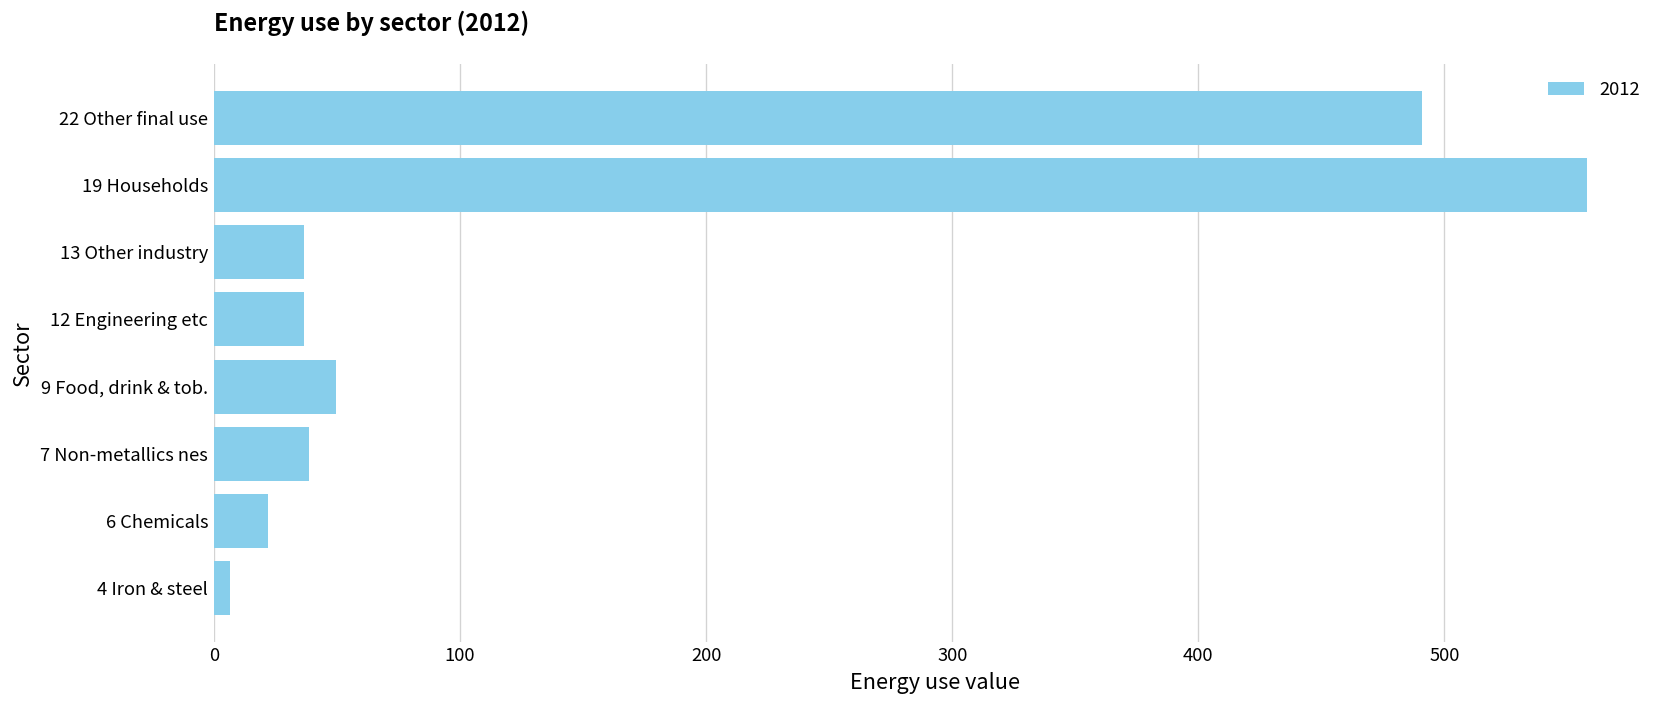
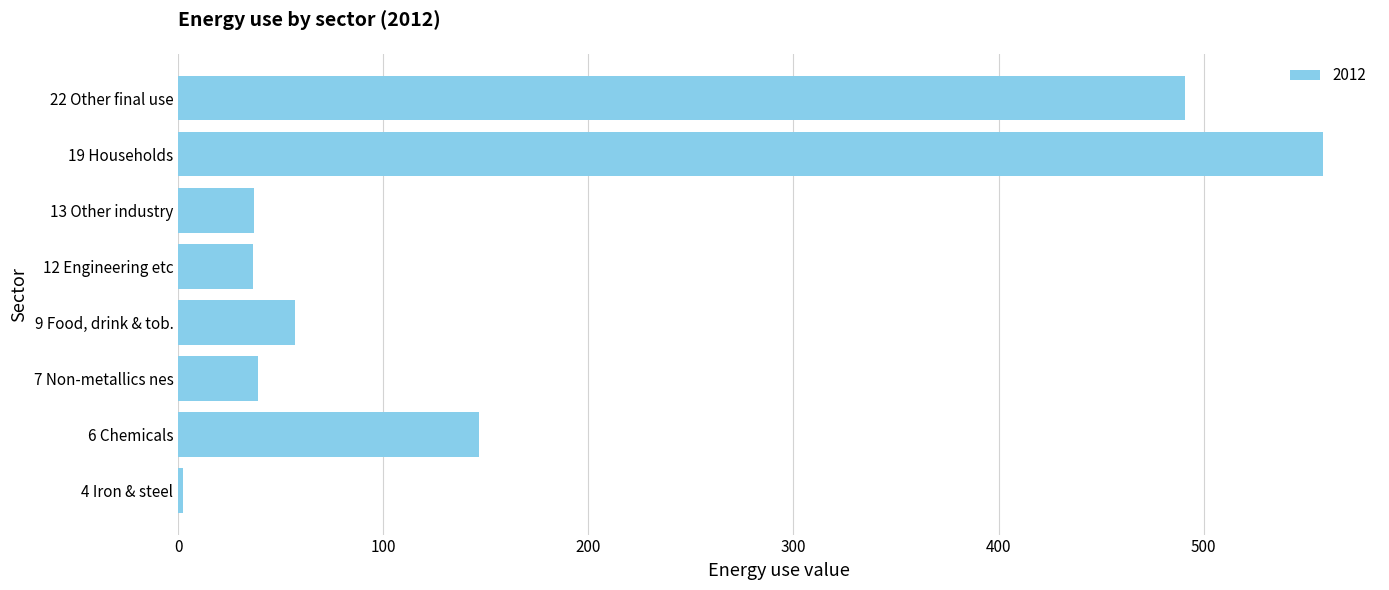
  {
    "22 Other final use": 491,
    "19 Households": 558,
    "13 Other industry": 37,
    "12 Engineering etc": 37,
-   "9 Food, drink & tob.": 50,
+   "9 Food, drink & tob.": 57,
    "7 Non-metallics nes": 39,
-   "6 Chemicals": 22,
-   "4 Iron & steel": 7
+   "6 Chemicals": 147,
+   "4 Iron & steel": 3
  }
